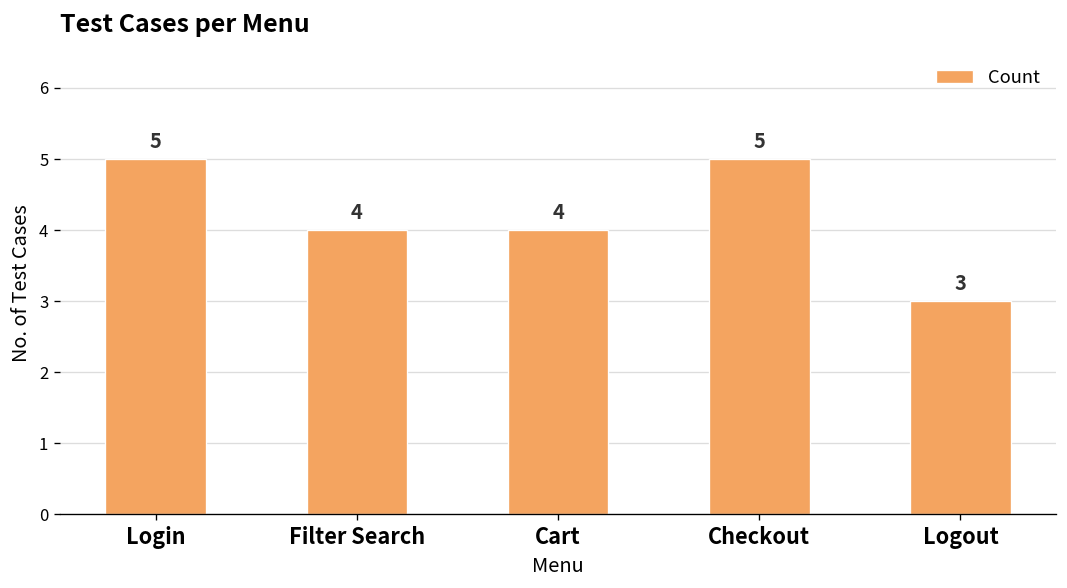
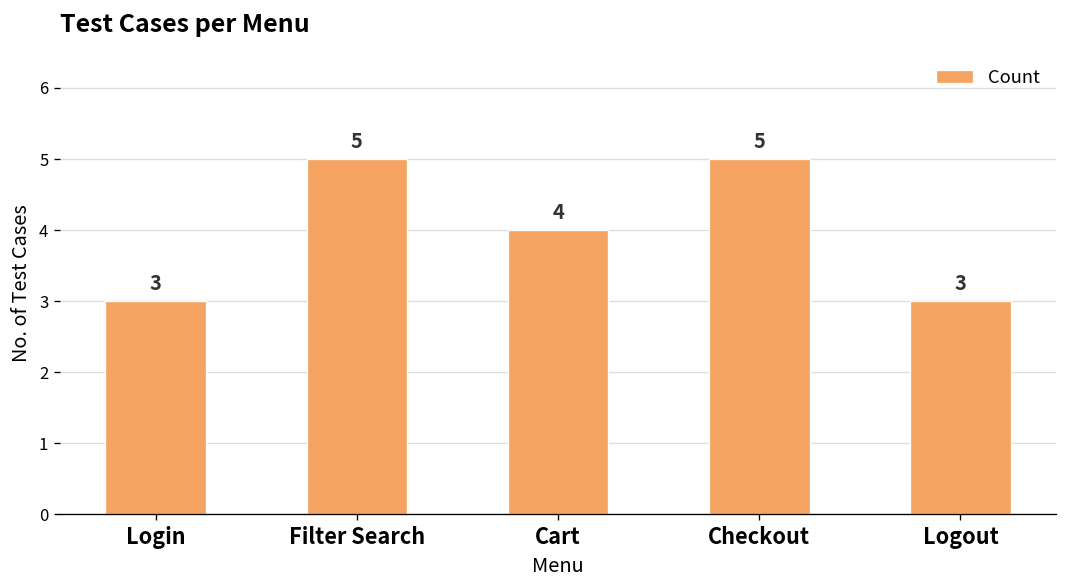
  {
-   "Login": 5,
-   "Filter Search": 4,
+   "Login": 3,
+   "Filter Search": 5,
    "Cart": 4,
    "Checkout": 5,
    "Logout": 3
  }
